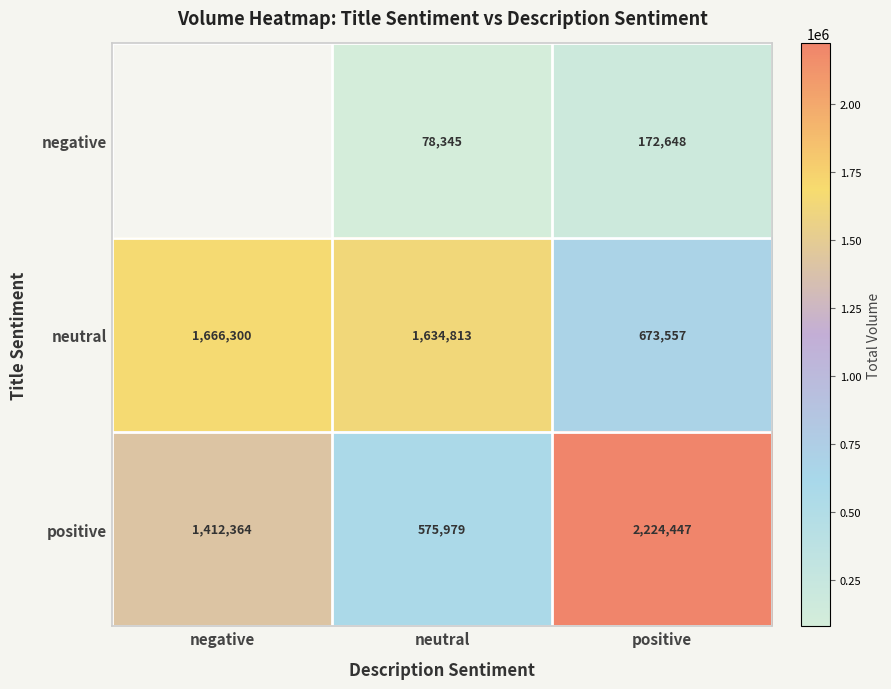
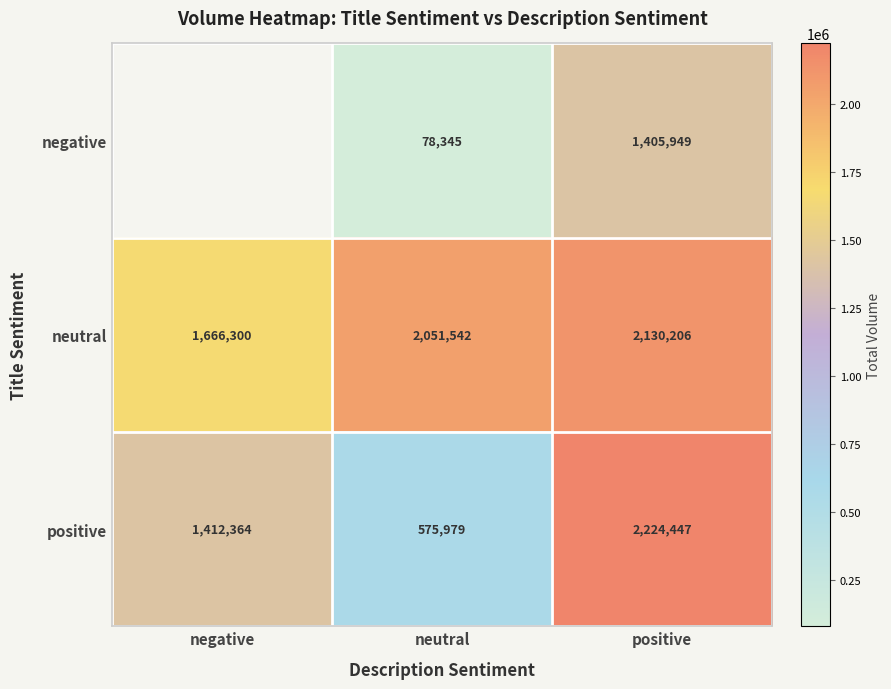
  {
    "negative": {
      "neutral": "78,345",
-     "positive": "172,648"
+     "positive": "1,405,949"
    },
    "neutral": {
      "negative": "1,666,300",
-     "neutral": "1,634,813",
-     "positive": "673,557"
+     "neutral": "2,051,542",
+     "positive": "2,130,206"
    },
    "positive": {
      "negative": "1,412,364",
      "neutral": "575,979",
      "positive": "2,224,447"
    }
  }
